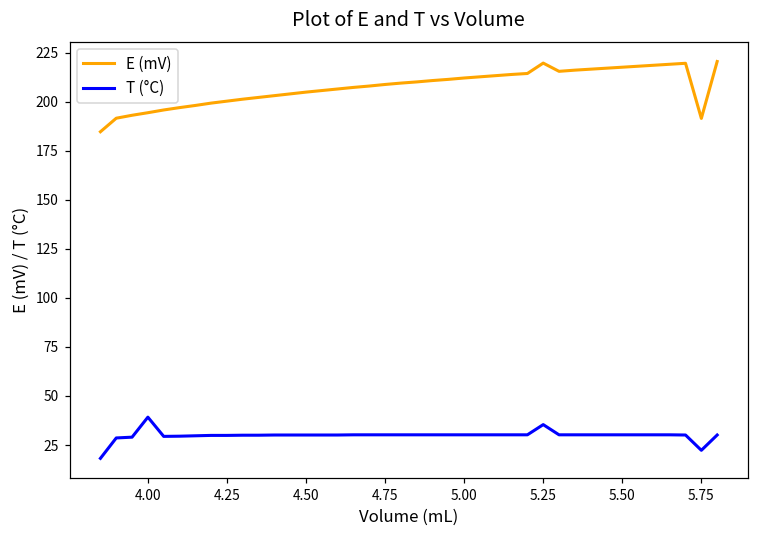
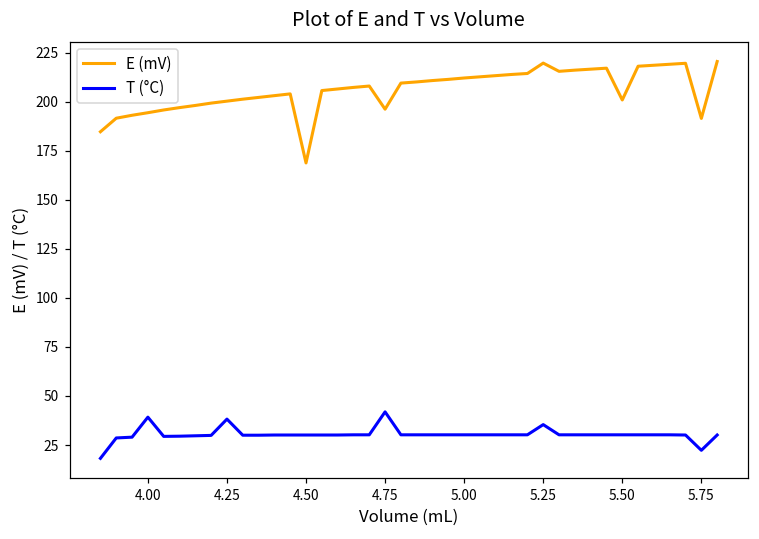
  {
    "E (mV)": {
      "4.00": 194,
      "4.25": 200,
-     "4.50": 205,
-     "4.75": 209,
+     "4.50": 169,
+     "4.75": 196,
      "5.00": 212,
      "5.25": 220,
-     "5.50": 218,
+     "5.50": 201,
      "5.75": 192
    },
    "T (°C)": {
      "4.00": 39,
-     "4.25": 30,
+     "4.25": 38,
      "4.50": 30,
-     "4.75": 30,
+     "4.75": 42,
      "5.00": 30,
      "5.25": 35,
      "5.50": 30,
      "5.75": 22
    }
  }
